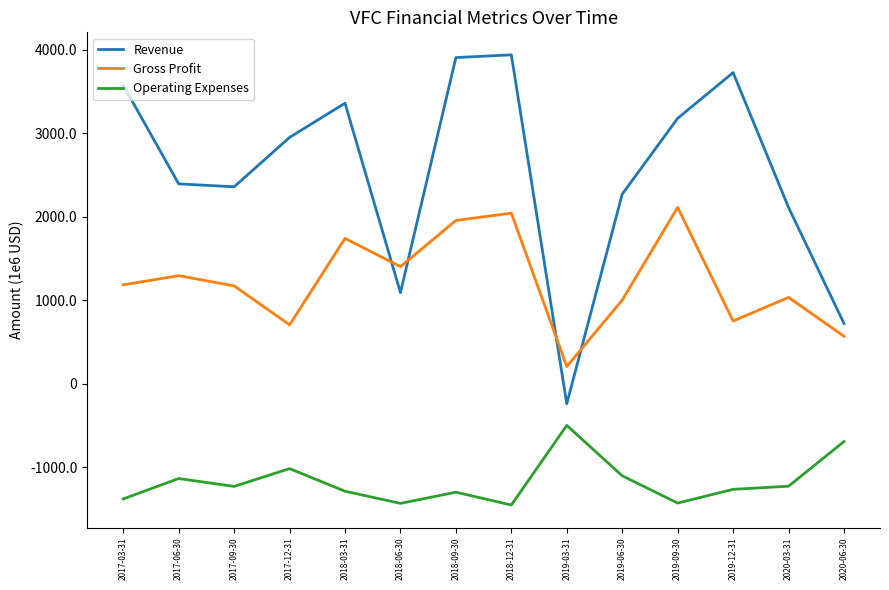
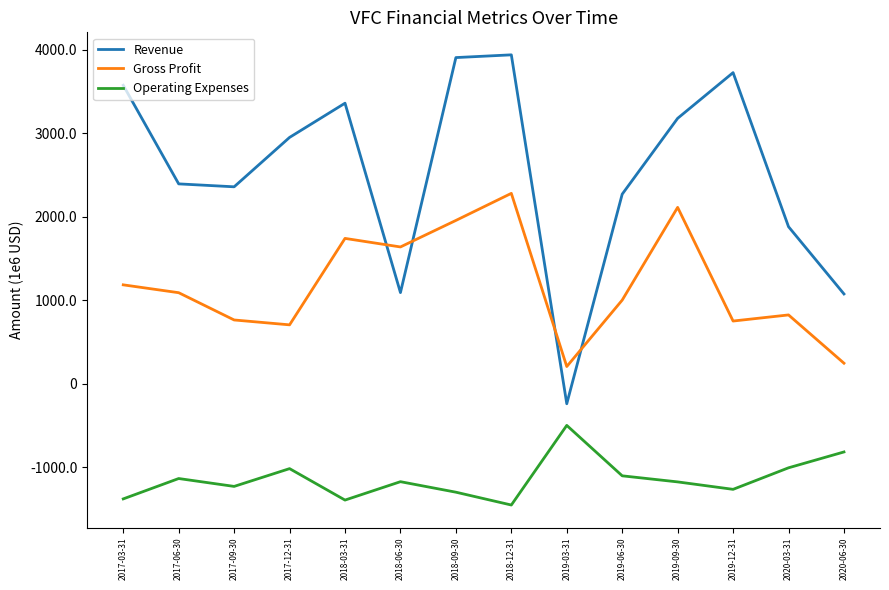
  {
    "Revenue": {
      "2017-06-30": 2400,
      "2017-09-30": 2400,
      "2017-12-31": 3000,
      "2018-03-31": 3400,
      "2018-06-30": 1100,
      "2018-09-30": 3900,
      "2018-12-31": 3900,
      "2019-03-31": -200,
      "2019-06-30": 2300,
      "2019-09-30": 3200,
      "2019-12-31": 3700,
-     "2020-03-31": 2100,
-     "2020-06-30": 700
+     "2020-03-31": 1900,
+     "2020-06-30": 1100
    },
    "Gross Profit": {
      "2017-03-31": 1200,
-     "2017-06-30": 1300,
-     "2017-09-30": 1200,
+     "2017-06-30": 1100,
+     "2017-09-30": 800,
      "2017-12-31": 700,
      "2018-03-31": 1700,
-     "2018-06-30": 1400,
+     "2018-06-30": 1600,
      "2018-09-30": 2000,
-     "2018-12-31": 2000,
+     "2018-12-31": 2300,
      "2019-03-31": 200,
      "2019-06-30": 1000,
      "2019-09-30": 2100,
      "2019-12-31": 800,
-     "2020-03-31": 1000,
-     "2020-06-30": 600
+     "2020-03-31": 800,
+     "2020-06-30": 200
    },
    "Operating Expenses": {
      "2017-03-31": -1400,
      "2017-06-30": -1100,
      "2017-09-30": -1200,
      "2017-12-31": -1000,
-     "2018-03-31": -1300,
-     "2018-06-30": -1400,
+     "2018-03-31": -1400,
+     "2018-06-30": -1200,
      "2018-09-30": -1300,
      "2018-12-31": -1500,
      "2019-03-31": -500,
      "2019-06-30": -1100,
-     "2019-09-30": -1400,
+     "2019-09-30": -1200,
      "2019-12-31": -1300,
-     "2020-03-31": -1200,
-     "2020-06-30": -700
+     "2020-03-31": -1000,
+     "2020-06-30": -800
    }
  }
